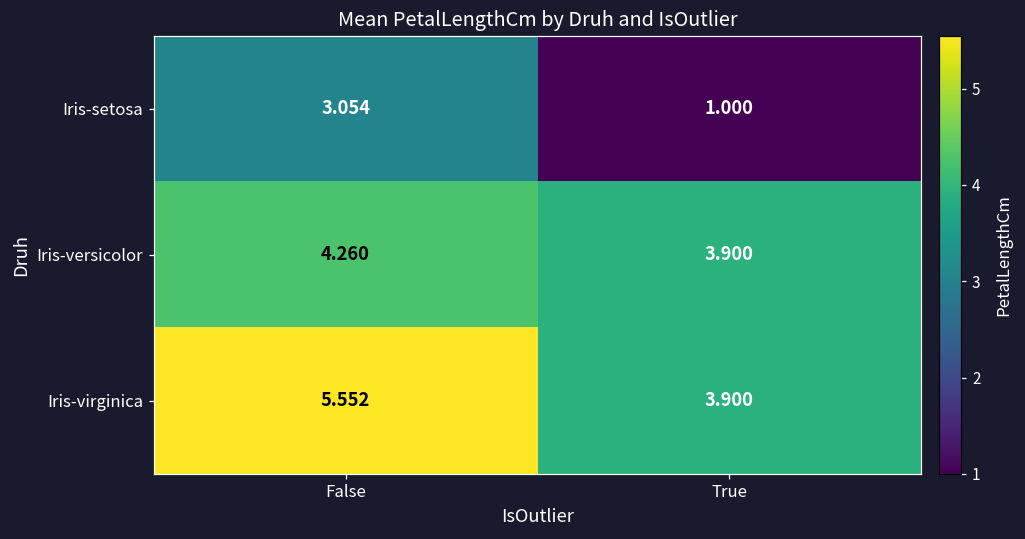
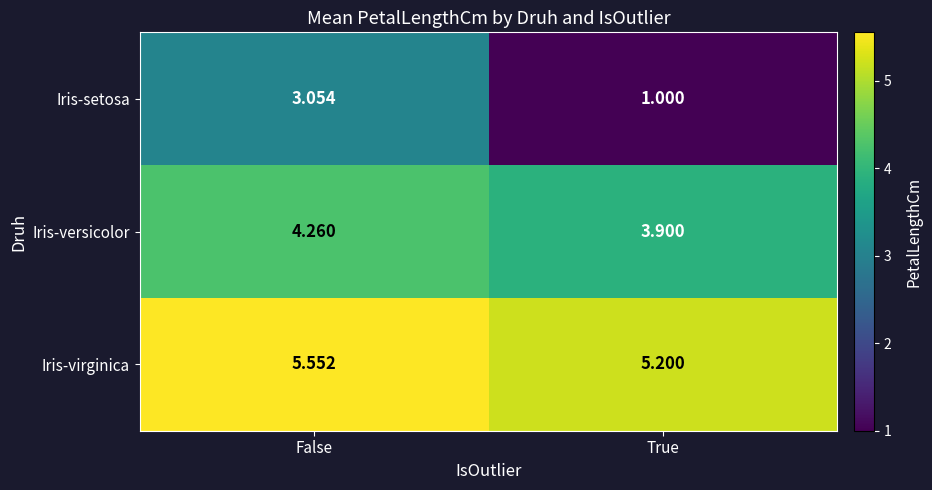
  {
    "Iris-setosa": {
      "False": 3.054,
      "True": 1.000
    },
    "Iris-versicolor": {
      "False": 4.260,
      "True": 3.900
    },
    "Iris-virginica": {
      "False": 5.552,
-     "True": 3.900
+     "True": 5.200
    }
  }
